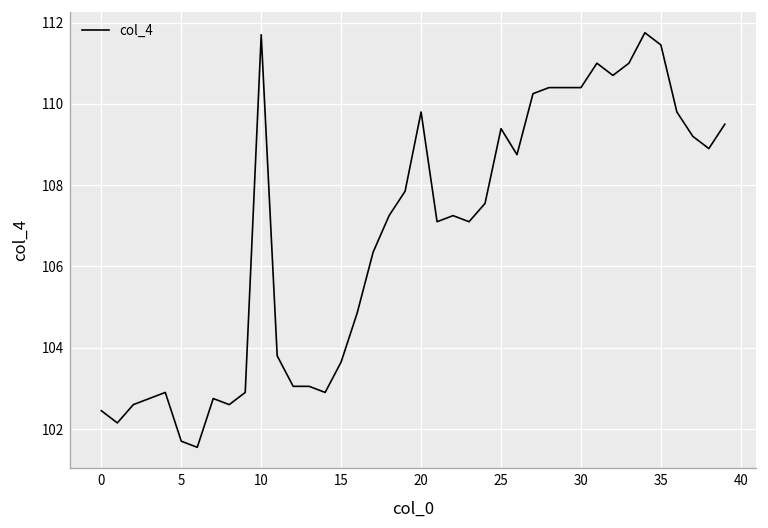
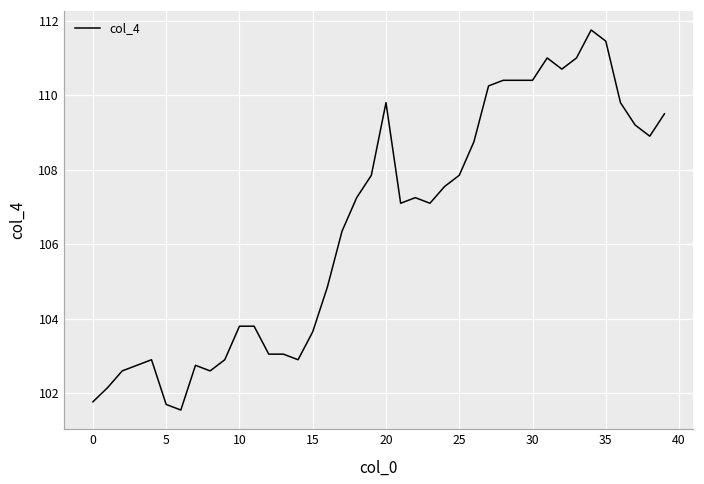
  {
-   "0": 102.5,
+   "0": 101.8,
    "5": 101.7,
-   "10": 111.7,
+   "10": 103.8,
    "15": 103.7,
    "20": 109.8,
-   "25": 109.4,
+   "25": 107.9,
    "30": 110.4,
    "35": 111.5
  }
